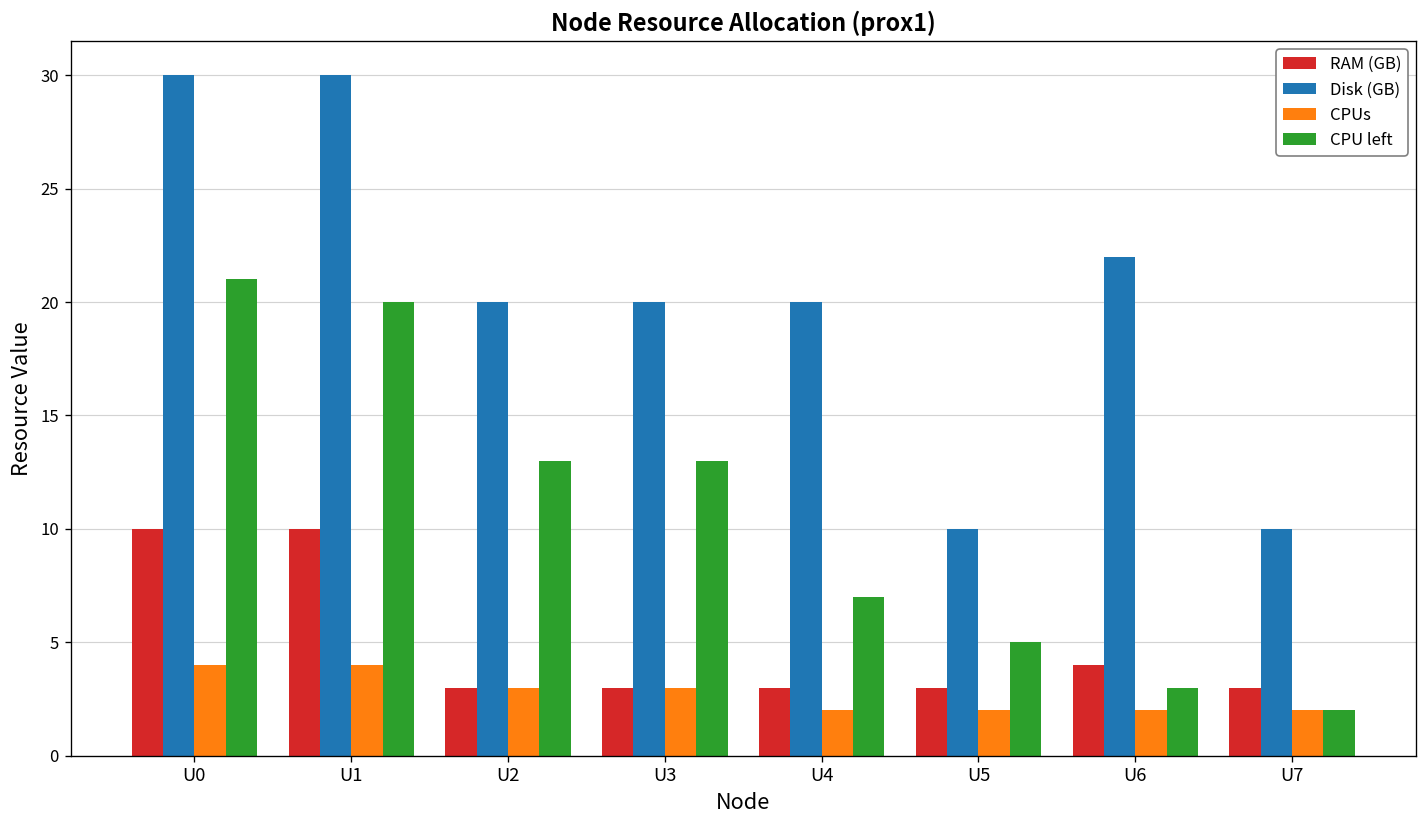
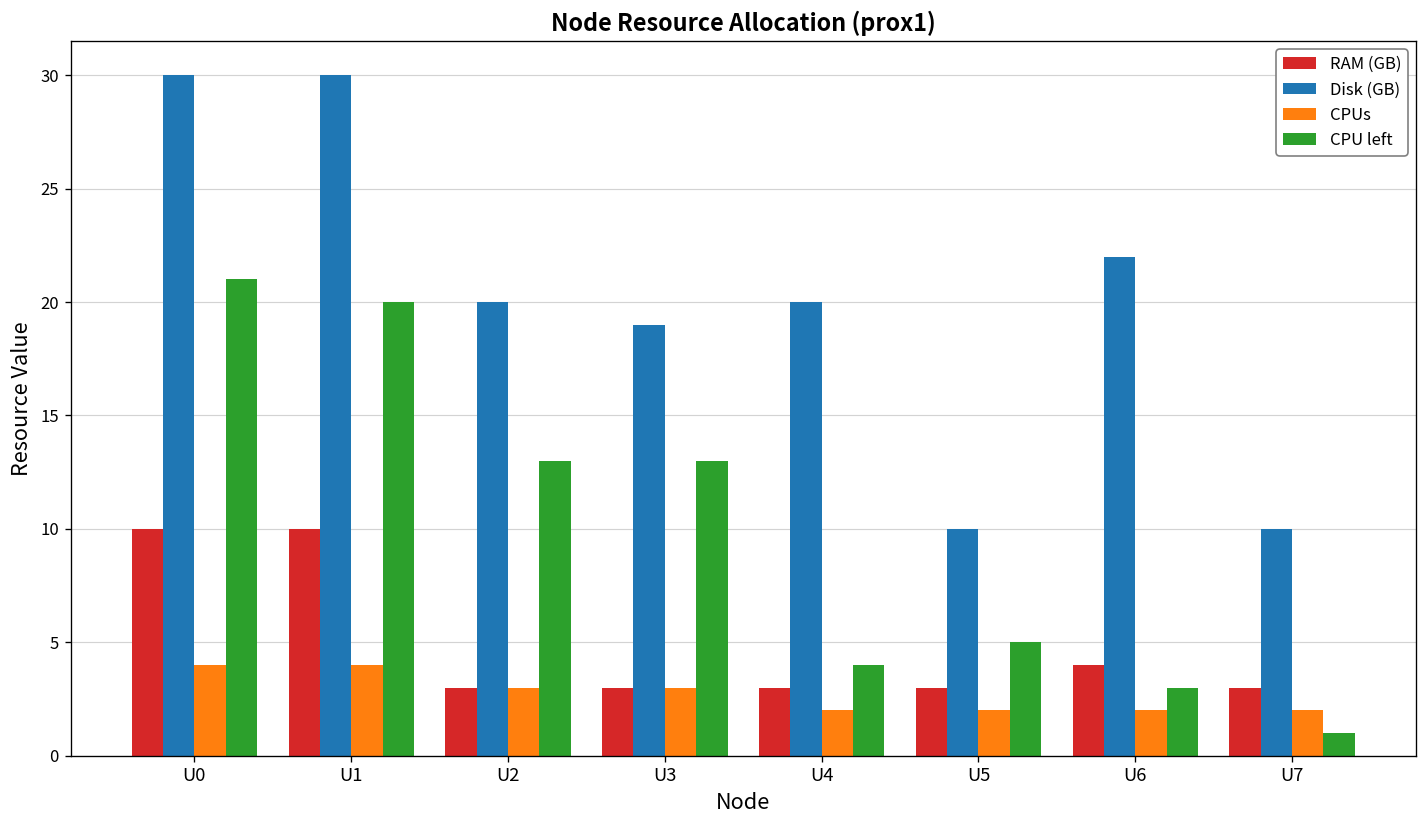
  {
    "RAM (GB)": {
      "U0": 10,
      "U1": 10,
      "U2": 3,
      "U3": 3,
      "U4": 3,
      "U5": 3,
      "U6": 4,
      "U7": 3
    },
    "Disk (GB)": {
      "U0": 30,
      "U1": 30,
      "U2": 20,
-     "U3": 20,
+     "U3": 19,
      "U4": 20,
      "U5": 10,
      "U6": 22,
      "U7": 10
    },
    "CPUs": {
      "U0": 4,
      "U1": 4,
      "U2": 3,
      "U3": 3,
      "U4": 2,
      "U5": 2,
      "U6": 2,
      "U7": 2
    },
    "CPU left": {
      "U0": 21,
      "U1": 20,
      "U2": 13,
      "U3": 13,
-     "U4": 7,
+     "U4": 4,
      "U5": 5,
      "U6": 3,
-     "U7": 2
+     "U7": 1
    }
  }
